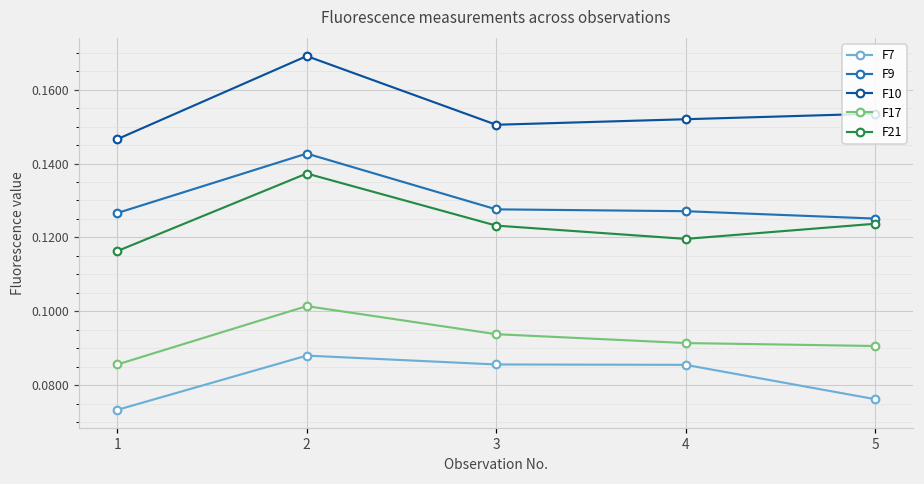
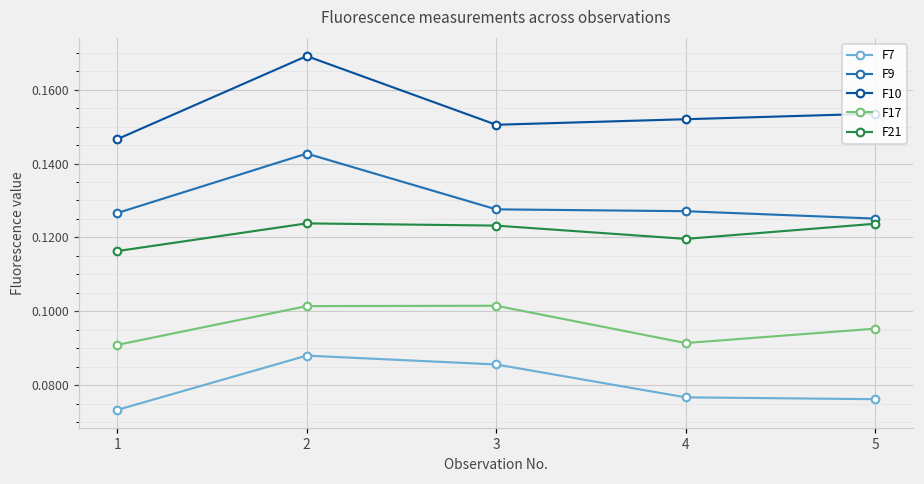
  {
    "F7": {
      "1": 0.073,
      "2": 0.088,
      "3": 0.086,
-     "4": 0.086,
+     "4": 0.077,
      "5": 0.076
    },
    "F17": {
-     "1": 0.086,
+     "1": 0.091,
      "2": 0.101,
-     "3": 0.094,
+     "3": 0.102,
      "4": 0.091,
-     "5": 0.091
+     "5": 0.095
    },
    "F21": {
      "1": 0.116,
-     "2": 0.137,
+     "2": 0.124,
      "3": 0.123,
      "4": 0.120,
      "5": 0.124
    }
  }
